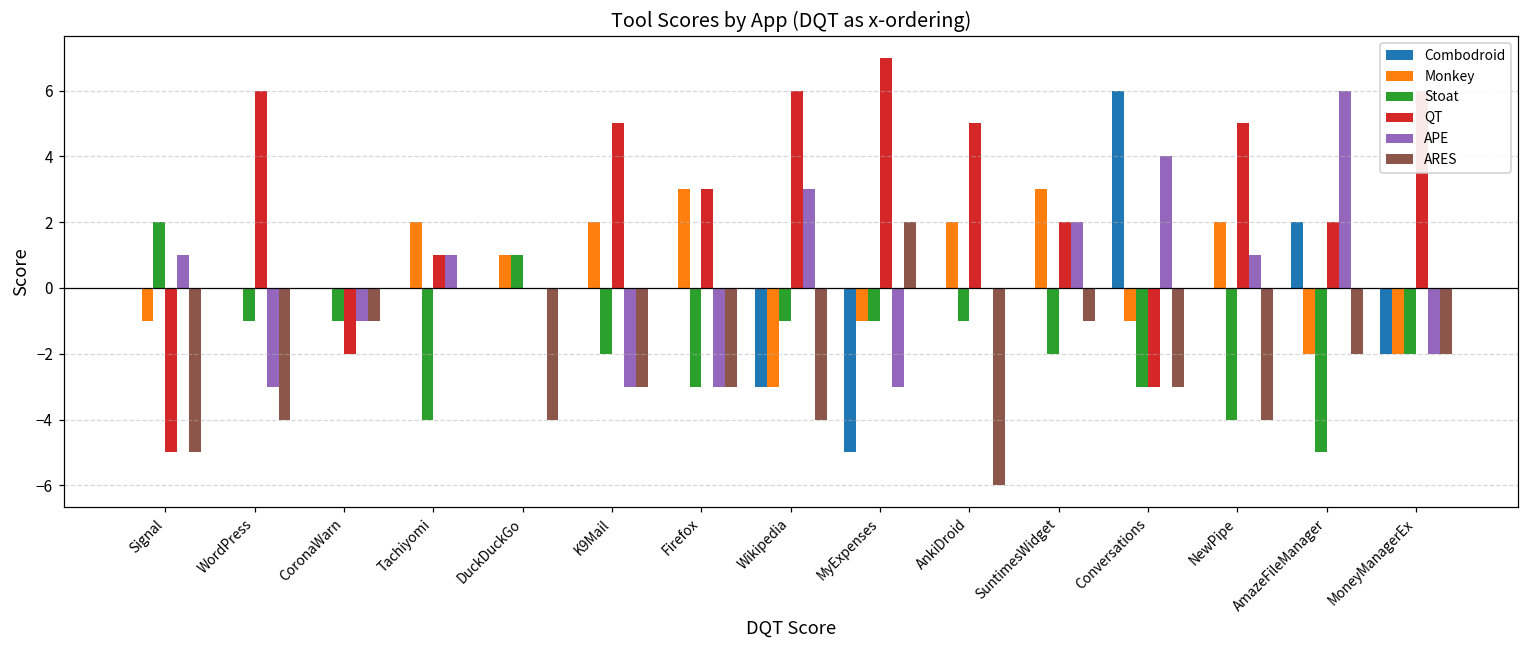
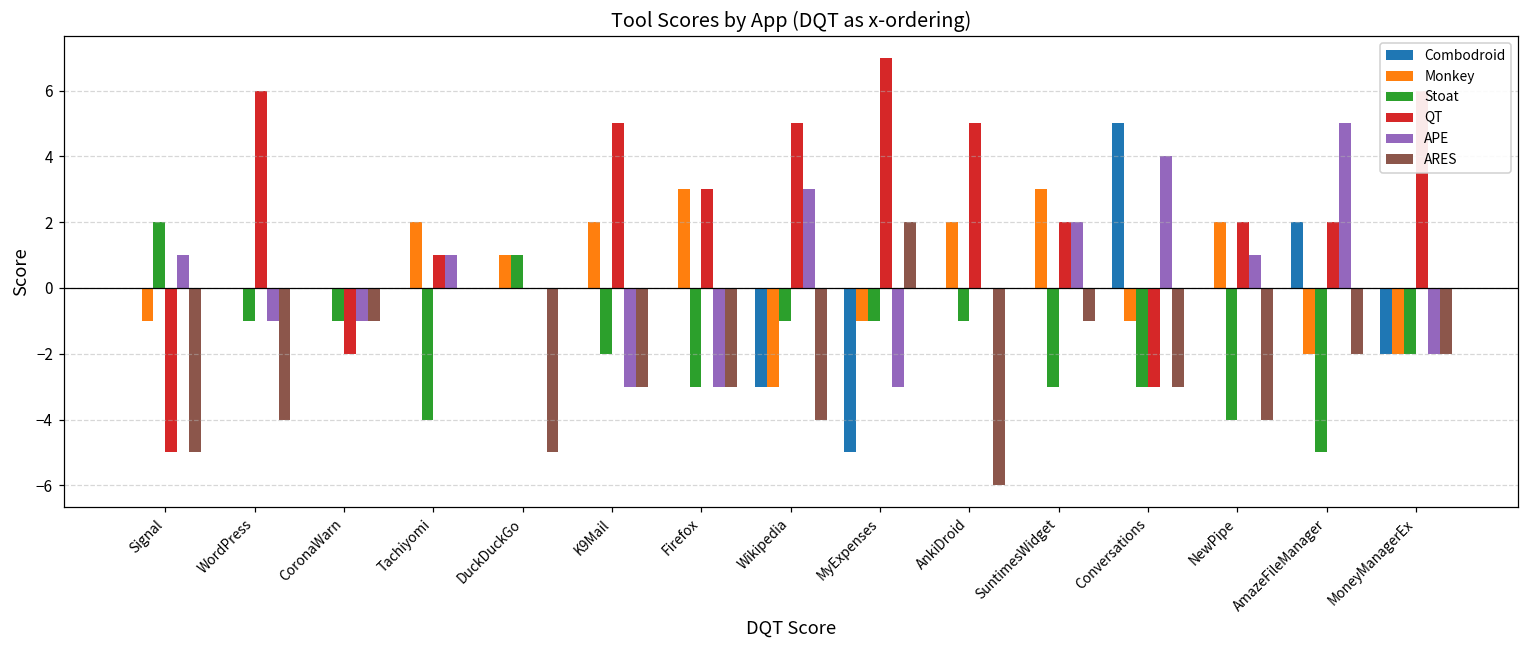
  {
    "Combodroid": {
      "Signal": 0,
      "WordPress": 0,
      "CoronaWarn": 0,
      "Tachiyomi": 0,
      "DuckDuckGo": 0,
      "K9Mail": 0,
      "Firefox": 0,
      "Wikipedia": -3,
      "MyExpenses": -5,
      "AnkiDroid": 0,
      "SuntimesWidget": 0,
-     "Conversations": 6,
+     "Conversations": 5,
      "NewPipe": 0,
      "AmazeFileManager": 2,
      "MoneyManagerEx": -2
    },
    "Monkey": {
      "Signal": -1,
      "WordPress": 0,
      "CoronaWarn": 0,
      "Tachiyomi": 2,
      "DuckDuckGo": 1,
      "K9Mail": 2,
      "Firefox": 3,
      "Wikipedia": -3,
      "MyExpenses": -1,
      "AnkiDroid": 2,
      "SuntimesWidget": 3,
      "Conversations": -1,
      "NewPipe": 2,
      "AmazeFileManager": -2,
      "MoneyManagerEx": -2
    },
    "Stoat": {
      "Signal": 2,
      "WordPress": -1,
      "CoronaWarn": -1,
      "Tachiyomi": -4,
      "DuckDuckGo": 1,
      "K9Mail": -2,
      "Firefox": -3,
      "Wikipedia": -1,
      "MyExpenses": -1,
      "AnkiDroid": -1,
-     "SuntimesWidget": -2,
+     "SuntimesWidget": -3,
      "Conversations": -3,
      "NewPipe": -4,
      "AmazeFileManager": -5,
      "MoneyManagerEx": -2
    },
    "QT": {
      "Signal": -5,
      "WordPress": 6,
      "CoronaWarn": -2,
      "Tachiyomi": 1,
      "DuckDuckGo": 0,
      "K9Mail": 5,
      "Firefox": 3,
-     "Wikipedia": 6,
+     "Wikipedia": 5,
      "MyExpenses": 7,
      "AnkiDroid": 5,
      "SuntimesWidget": 2,
      "Conversations": -3,
-     "NewPipe": 5,
+     "NewPipe": 2,
      "AmazeFileManager": 2
    },
    "APE": {
      "Signal": 1,
-     "WordPress": -3,
+     "WordPress": -1,
      "CoronaWarn": -1,
      "Tachiyomi": 1,
      "DuckDuckGo": 0,
      "K9Mail": -3,
      "Firefox": -3,
      "Wikipedia": 3,
      "MyExpenses": -3,
      "AnkiDroid": 0,
      "SuntimesWidget": 2,
      "Conversations": 4,
      "NewPipe": 1,
-     "AmazeFileManager": 6,
+     "AmazeFileManager": 5,
      "MoneyManagerEx": -2
    },
    "ARES": {
      "Signal": -5,
      "WordPress": -4,
      "CoronaWarn": -1,
      "Tachiyomi": 0,
-     "DuckDuckGo": -4,
+     "DuckDuckGo": -5,
      "K9Mail": -3,
      "Firefox": -3,
      "Wikipedia": -4,
      "MyExpenses": 2,
      "AnkiDroid": -6,
      "SuntimesWidget": -1,
      "Conversations": -3,
      "NewPipe": -4,
      "AmazeFileManager": -2,
      "MoneyManagerEx": -2
    }
  }
